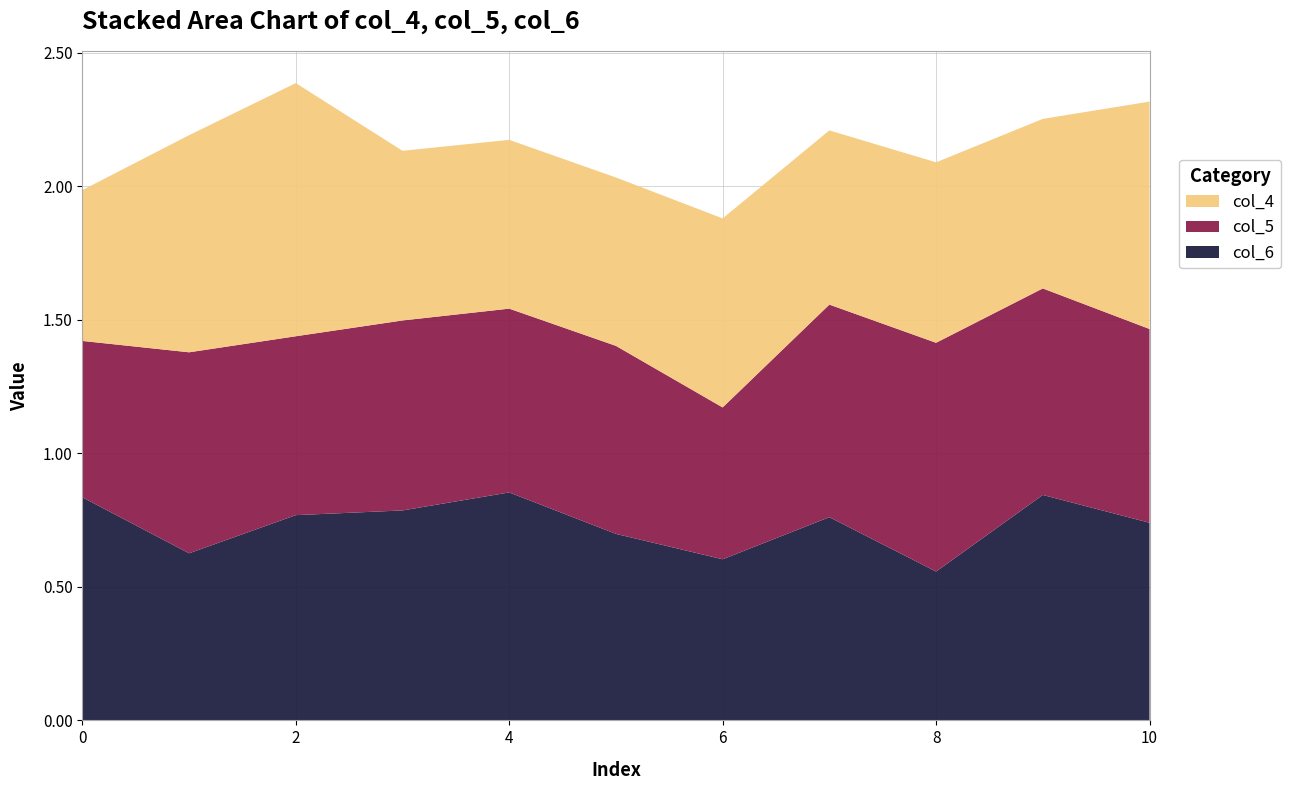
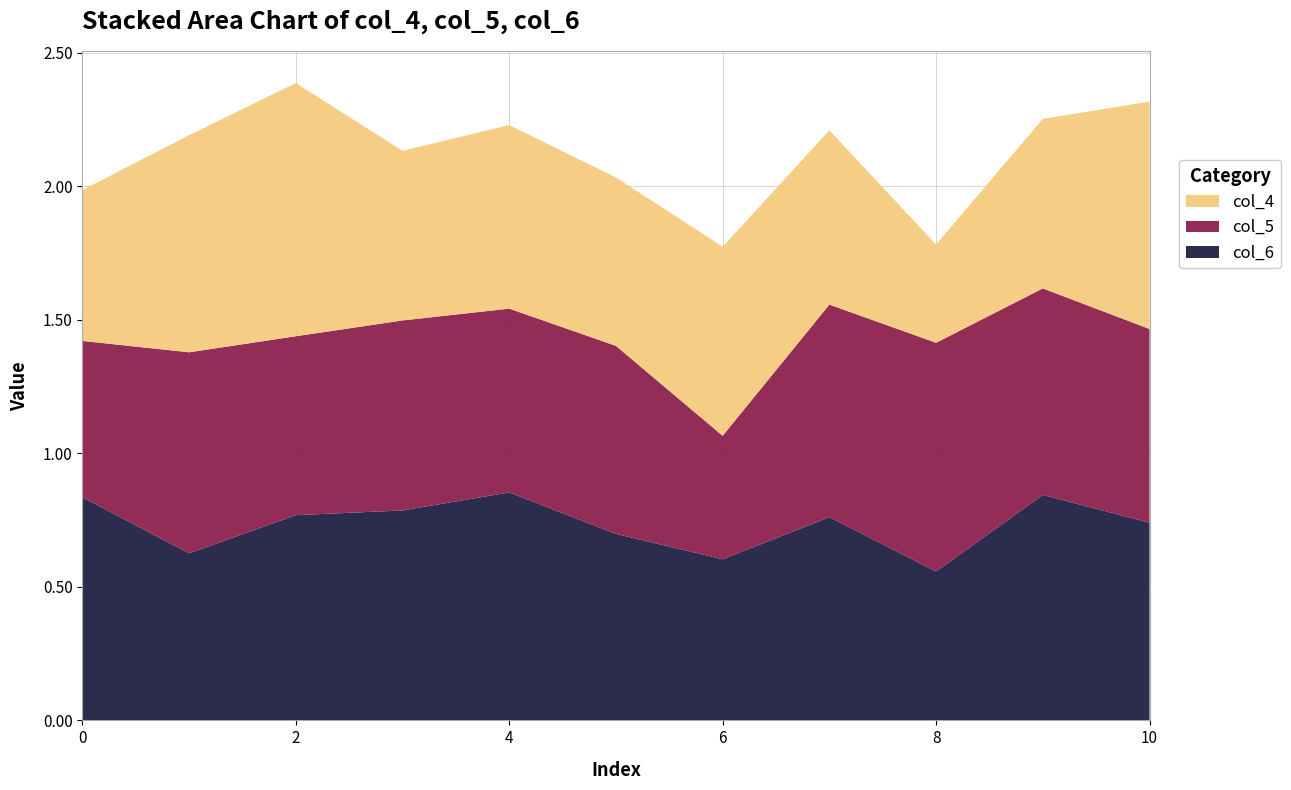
  {
    "col_6": {
      "0": 0.84,
      "2": 0.77,
      "4": 0.85,
      "6": 0.60,
      "8": 0.56,
      "10": 0.74
    },
    "col_5": {
      "0": 0.59,
      "2": 0.67,
      "4": 0.69,
-     "6": 0.57,
+     "6": 0.46,
      "8": 0.86,
      "10": 0.73
    },
    "col_4": {
      "0": 0.56,
      "2": 0.95,
-     "4": 0.63,
+     "4": 0.69,
      "6": 0.71,
-     "8": 0.68,
+     "8": 0.37,
      "10": 0.85
    }
  }
